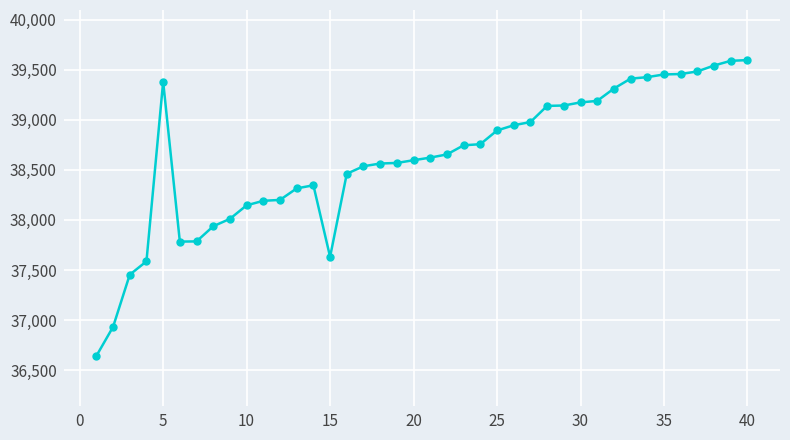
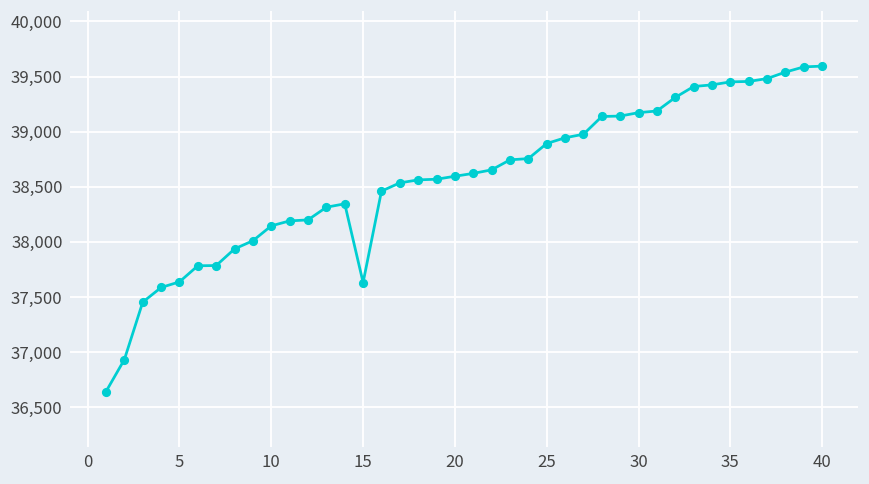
  {
-   "5": "39,380",
+   "5": "37,640",
    "10": "38,150",
    "15": "37,630",
    "20": "38,600",
    "25": "38,890",
    "30": "39,170",
    "35": "39,450",
    "40": "39,600"
  }
